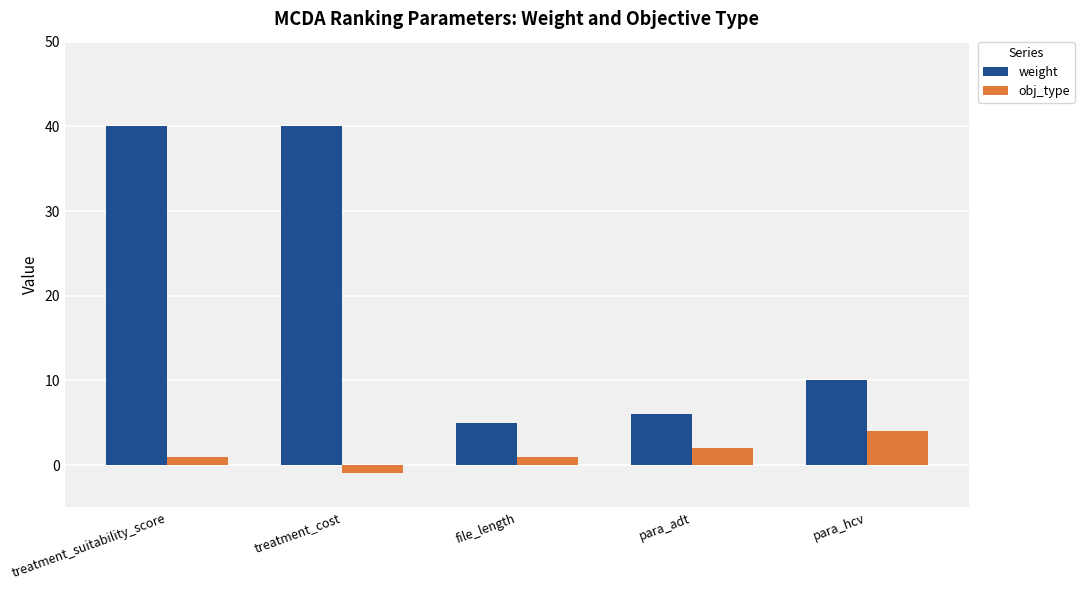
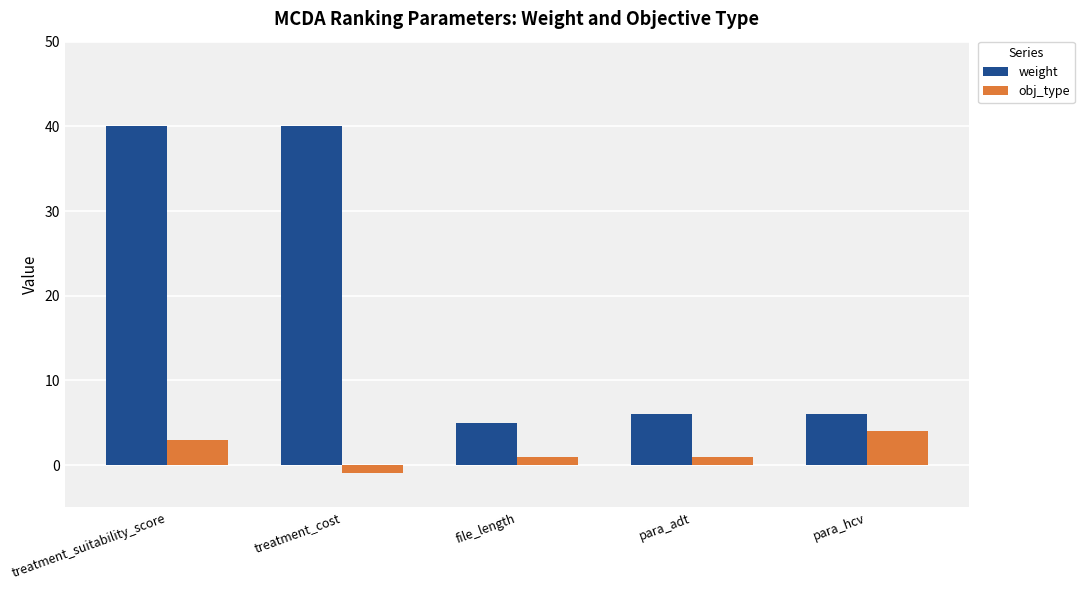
  {
    "weight": {
      "treatment_suitability_score": 40,
      "treatment_cost": 40,
      "file_length": 5,
      "para_adt": 6,
-     "para_hcv": 10
+     "para_hcv": 6
    },
    "obj_type": {
-     "treatment_suitability_score": 1,
+     "treatment_suitability_score": 3,
      "treatment_cost": -1,
      "file_length": 1,
-     "para_adt": 2,
+     "para_adt": 1,
      "para_hcv": 4
    }
  }
